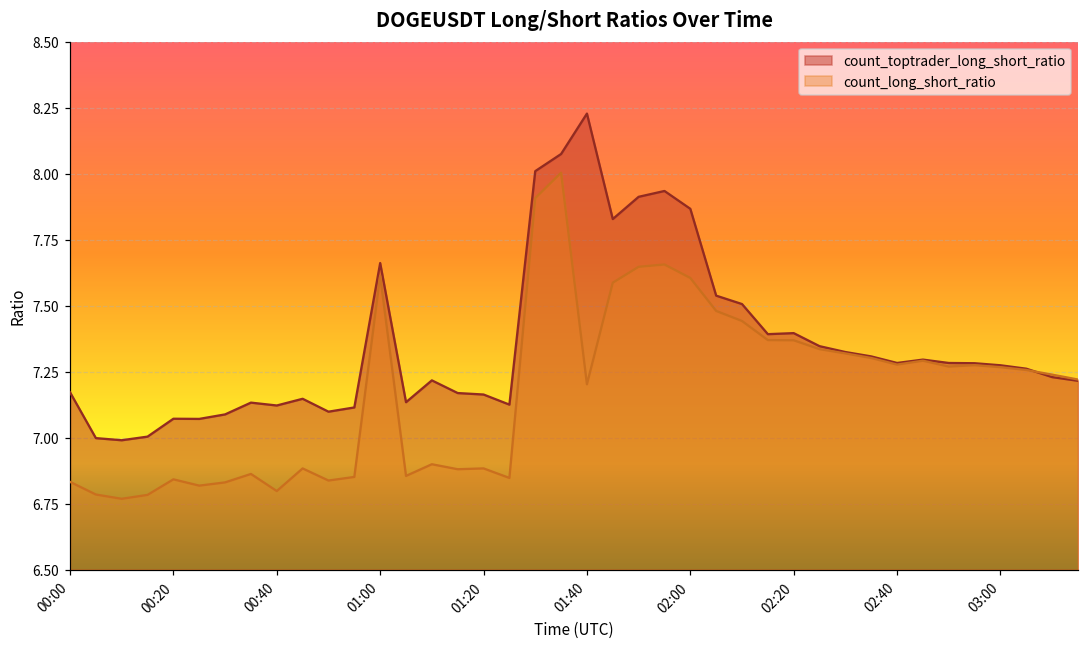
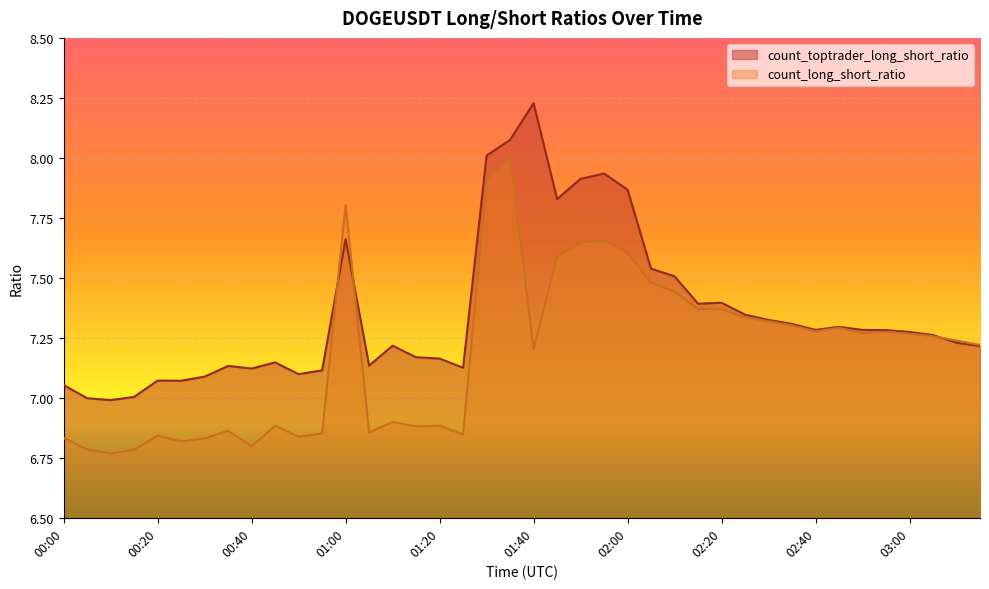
  {
    "count_toptrader_long_short_ratio": {
-     "00:00": 7.17,
+     "00:00": 7.05,
      "00:20": 7.07,
      "00:40": 7.12,
      "01:00": 7.66,
      "01:20": 7.16,
      "01:40": 8.23,
      "02:00": 7.87,
      "02:20": 7.40
    },
    "count_long_short_ratio": {
      "00:00": 6.83,
      "00:20": 6.84,
      "00:40": 6.80,
-     "01:00": 7.61,
+     "01:00": 7.80,
      "01:20": 6.88,
      "01:40": 7.20,
      "02:00": 7.61,
      "02:20": 7.37
    }
  }
